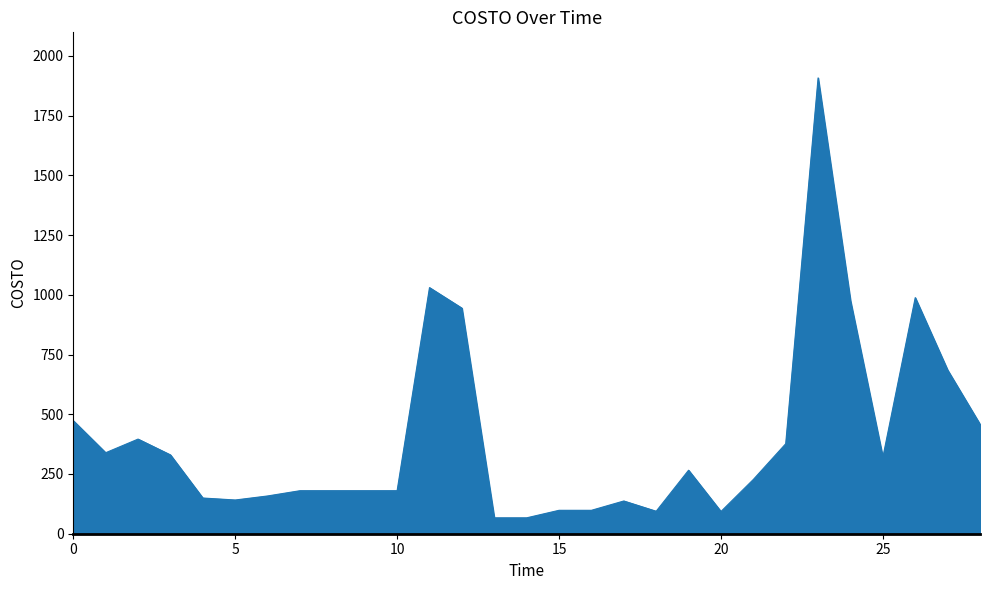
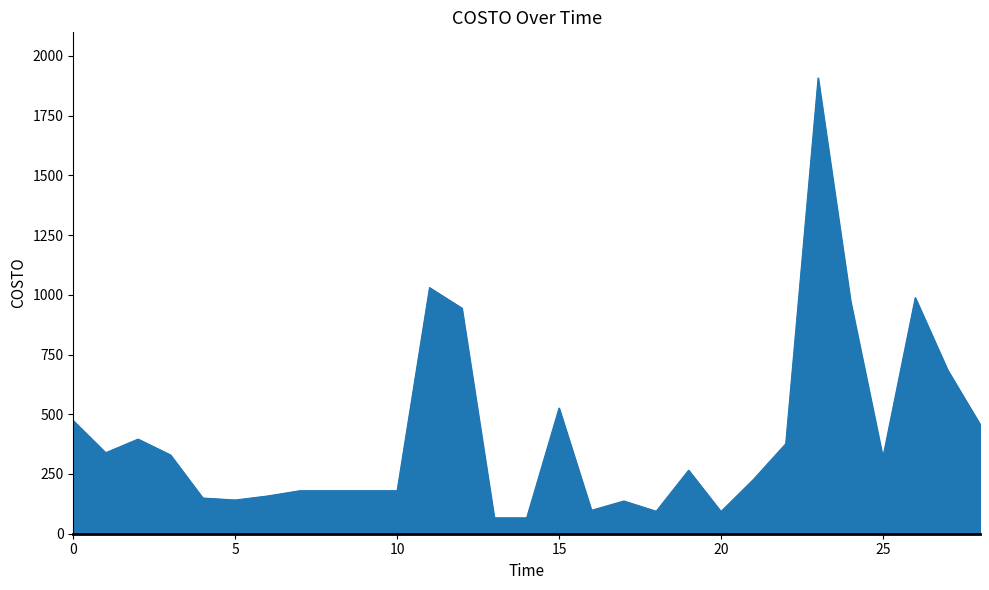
  {
    "0": 470,
    "5": 140,
    "10": 180,
-   "15": 100,
+   "15": 530,
    "20": 90,
    "25": 320
  }
